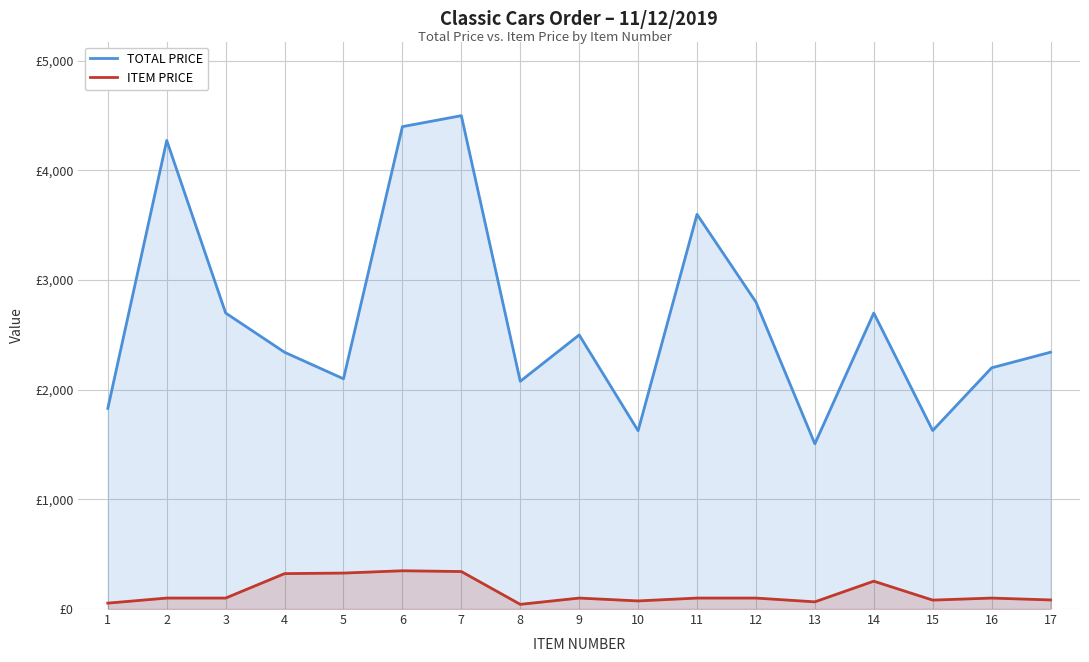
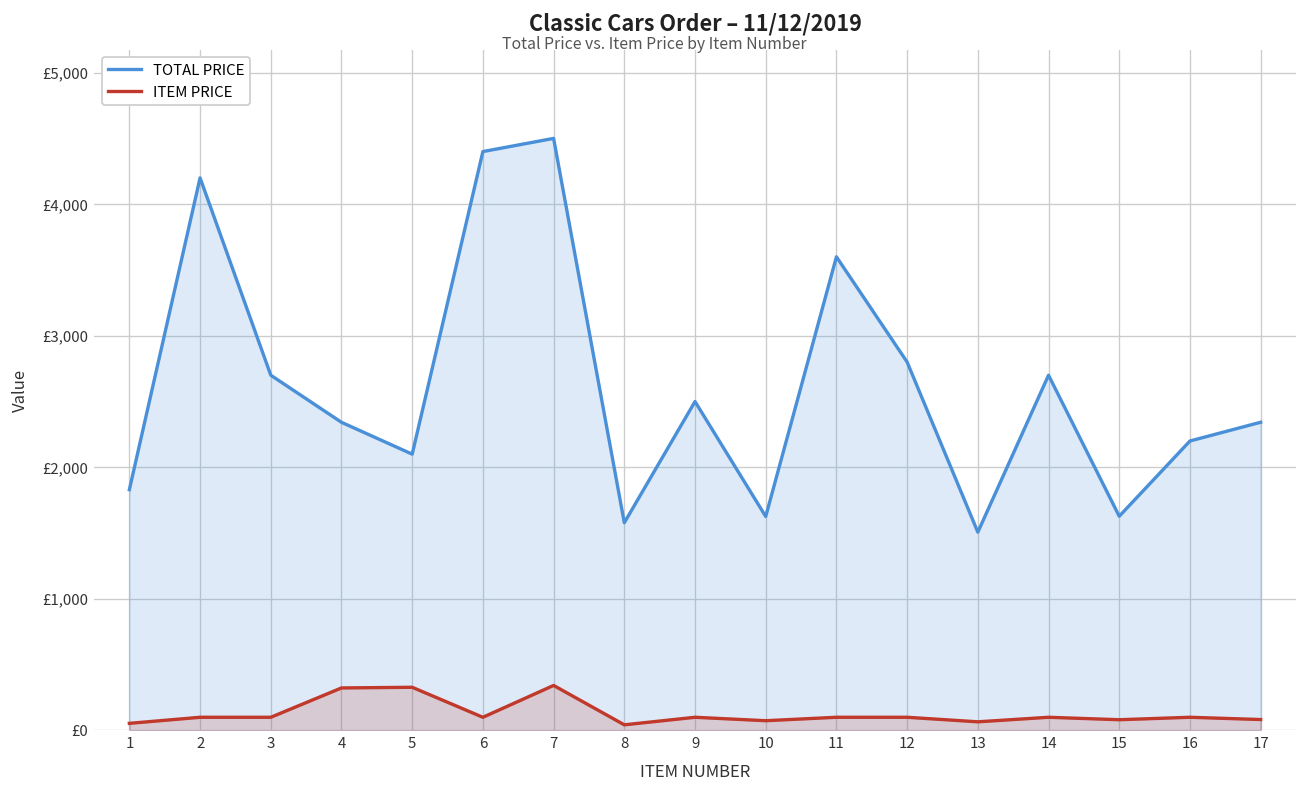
  {
    "TOTAL PRICE": {
      "1": "£1,830",
-     "2": "£4,270",
+     "2": "£4,200",
      "3": "£2,700",
      "4": "£2,340",
      "5": "£2,100",
      "6": "£4,400",
      "7": "£4,500",
-     "8": "£2,080",
+     "8": "£1,580",
      "9": "£2,500",
      "10": "£1,630",
      "11": "£3,600",
      "12": "£2,800",
      "13": "£1,510",
      "14": "£2,700",
      "15": "£1,630",
      "16": "£2,200",
      "17": "£2,340"
    },
    "ITEM PRICE": {
      "1": "£50",
      "2": "£100",
      "3": "£100",
      "4": "£320",
      "5": "£330",
-     "6": "£350",
+     "6": "£100",
      "7": "£340",
      "8": "£40",
      "9": "£100",
      "10": "£70",
      "11": "£100",
      "12": "£100",
      "13": "£70",
-     "14": "£250",
+     "14": "£100",
      "15": "£80",
      "16": "£100",
      "17": "£80"
    }
  }
